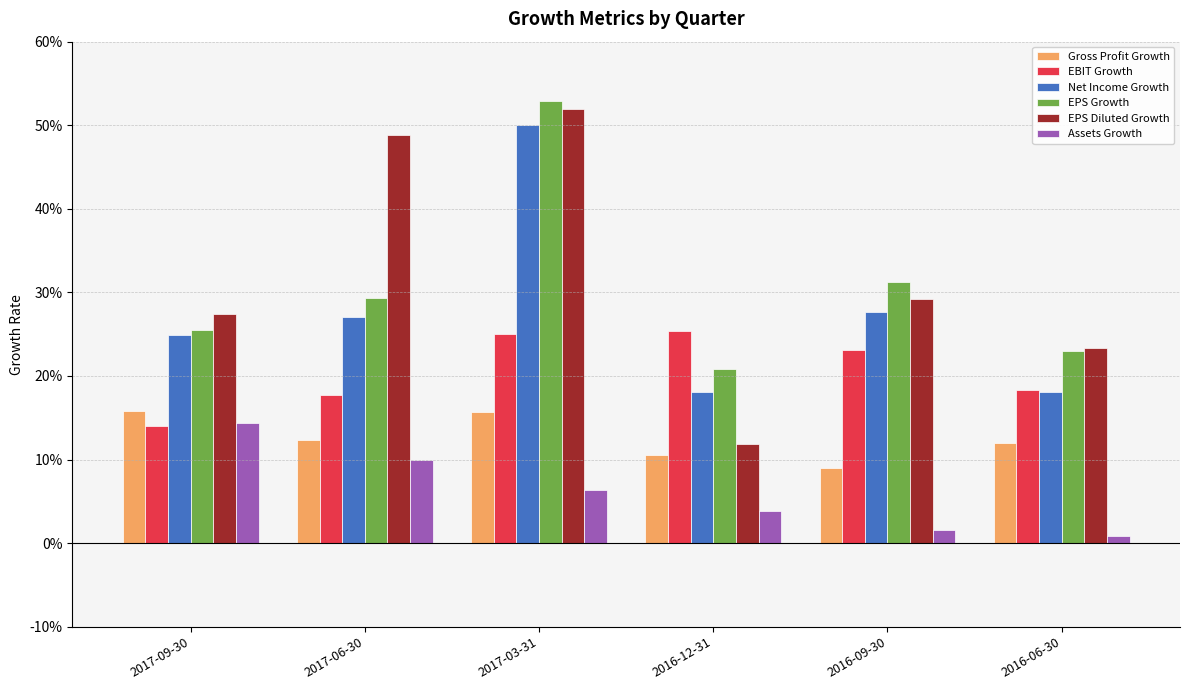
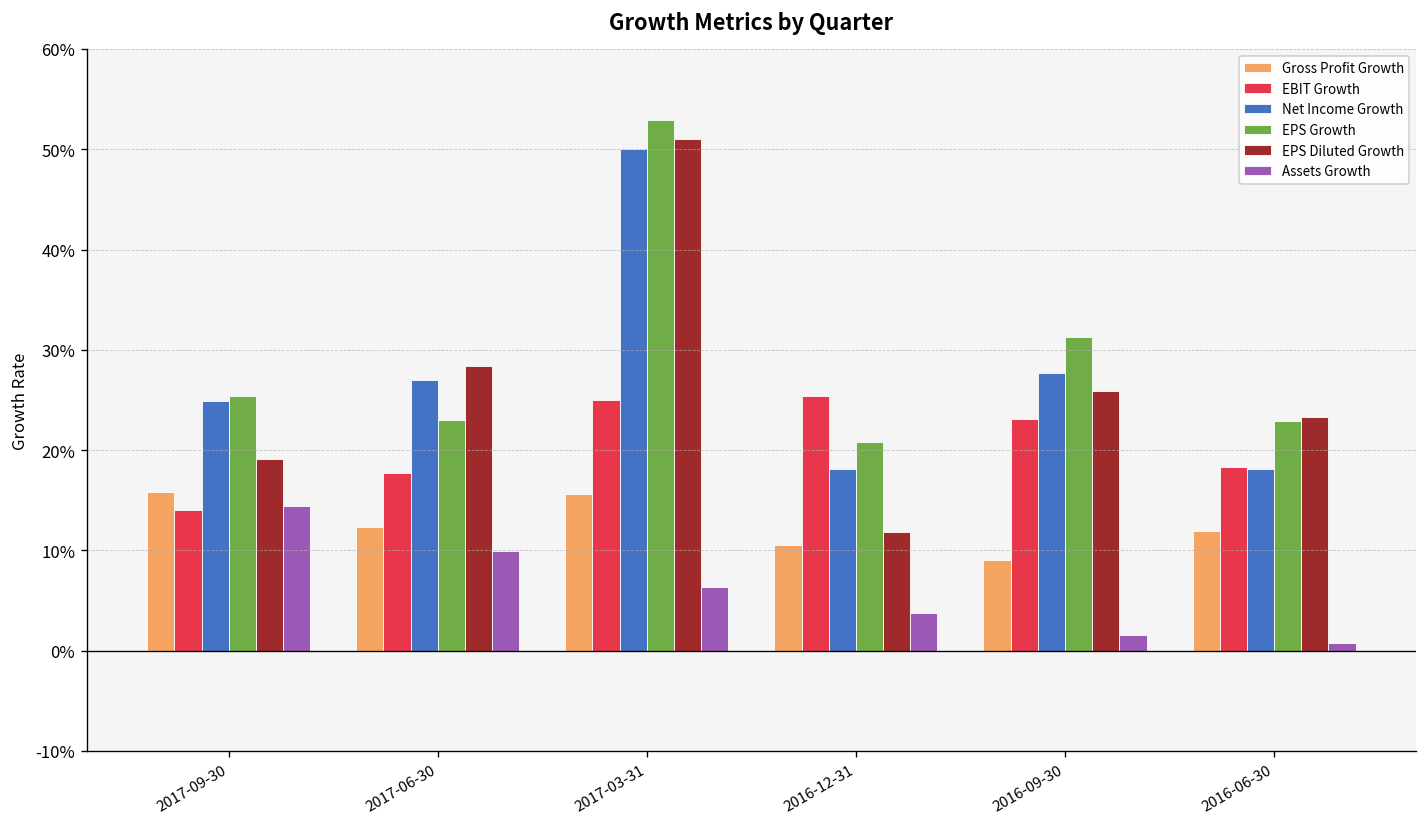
  {
    "Gross Profit Growth": {
      "2017-09-30": "16%",
      "2017-06-30": "12%",
      "2017-03-31": "16%",
      "2016-12-31": "11%",
      "2016-09-30": "9%",
      "2016-06-30": "12%"
    },
    "EBIT Growth": {
      "2017-09-30": "14%",
      "2017-06-30": "18%",
      "2017-03-31": "25%",
      "2016-12-31": "25%",
      "2016-09-30": "23%",
      "2016-06-30": "18%"
    },
    "Net Income Growth": {
      "2017-09-30": "25%",
      "2017-06-30": "27%",
      "2017-03-31": "50%",
      "2016-12-31": "18%",
      "2016-09-30": "28%",
      "2016-06-30": "18%"
    },
    "EPS Growth": {
      "2017-09-30": "25%",
-     "2017-06-30": "29%",
+     "2017-06-30": "23%",
      "2017-03-31": "53%",
      "2016-12-31": "21%",
      "2016-09-30": "31%",
      "2016-06-30": "23%"
    },
    "EPS Diluted Growth": {
-     "2017-09-30": "27%",
-     "2017-06-30": "49%",
-     "2017-03-31": "52%",
+     "2017-09-30": "19%",
+     "2017-06-30": "28%",
+     "2017-03-31": "51%",
      "2016-12-31": "12%",
-     "2016-09-30": "29%",
+     "2016-09-30": "26%",
      "2016-06-30": "23%"
    },
    "Assets Growth": {
      "2017-09-30": "14%",
      "2017-06-30": "10%",
      "2017-03-31": "6%",
      "2016-12-31": "4%",
      "2016-09-30": "2%",
      "2016-06-30": "1%"
    }
  }
